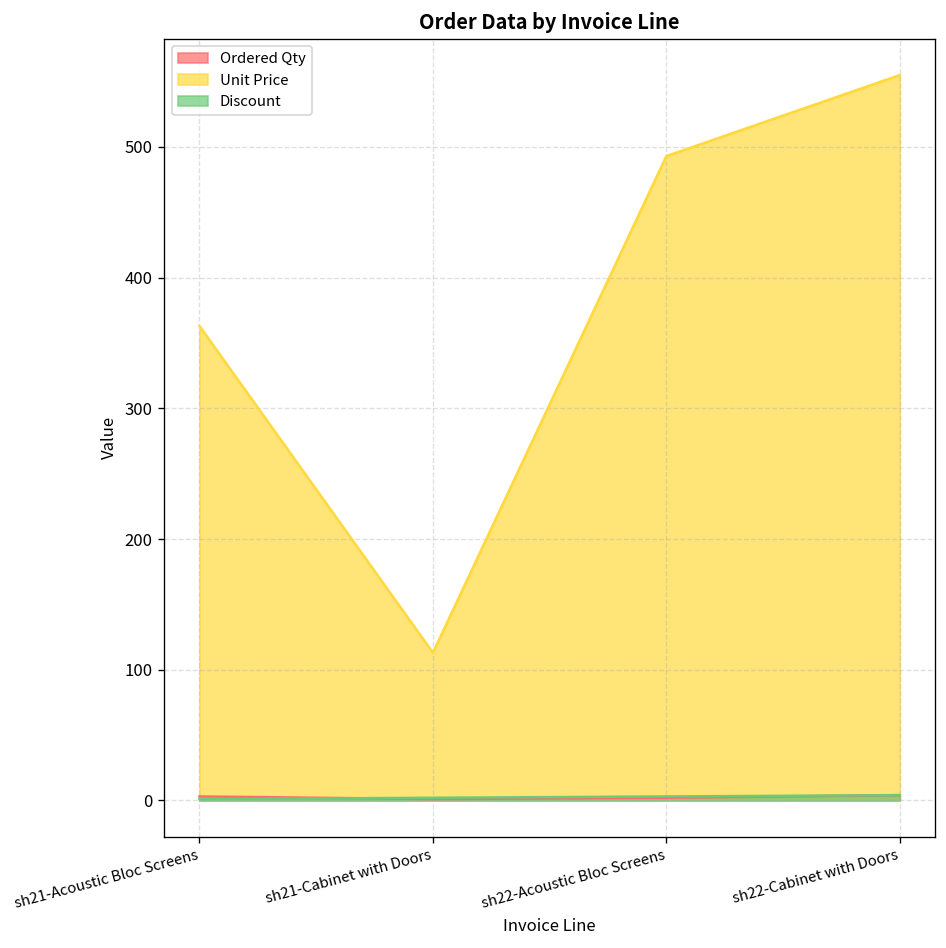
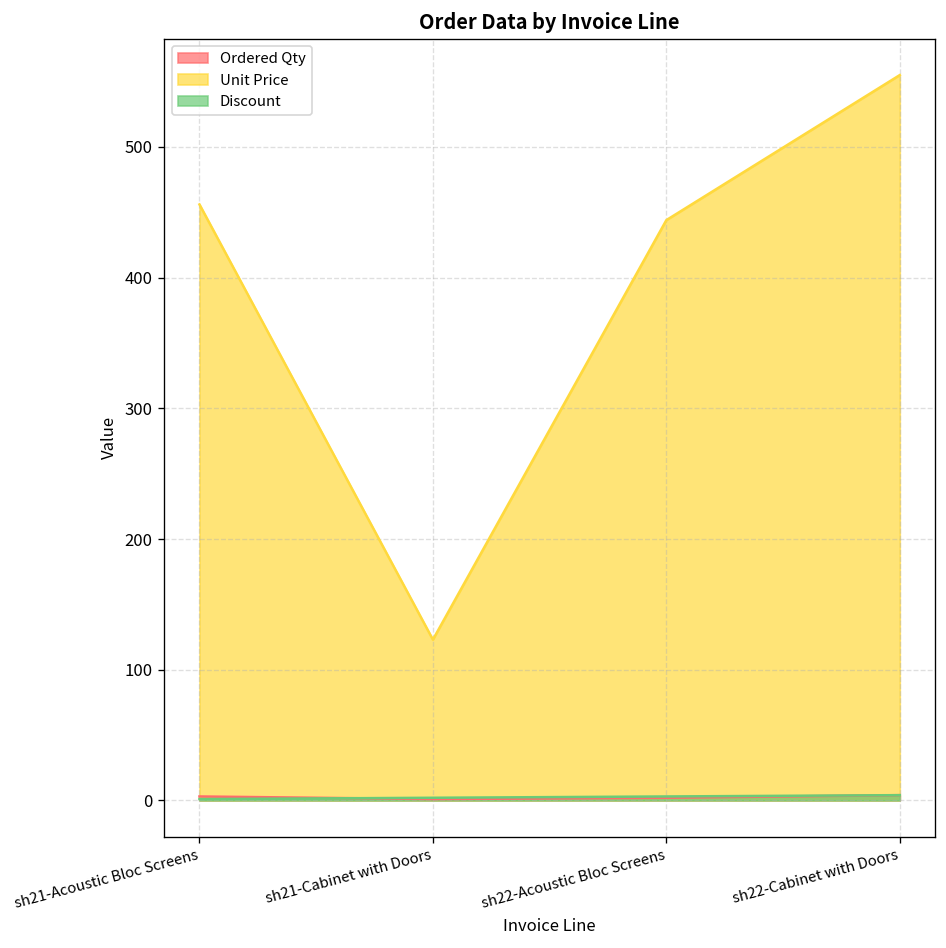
  {
    "Unit Price": {
-     "sh21-Acoustic Bloc Screens": 363,
-     "sh21-Cabinet with Doors": 113,
-     "sh22-Acoustic Bloc Screens": 493,
+     "sh21-Acoustic Bloc Screens": 456,
+     "sh21-Cabinet with Doors": 123,
+     "sh22-Acoustic Bloc Screens": 444,
      "sh22-Cabinet with Doors": 555
    }
  }
